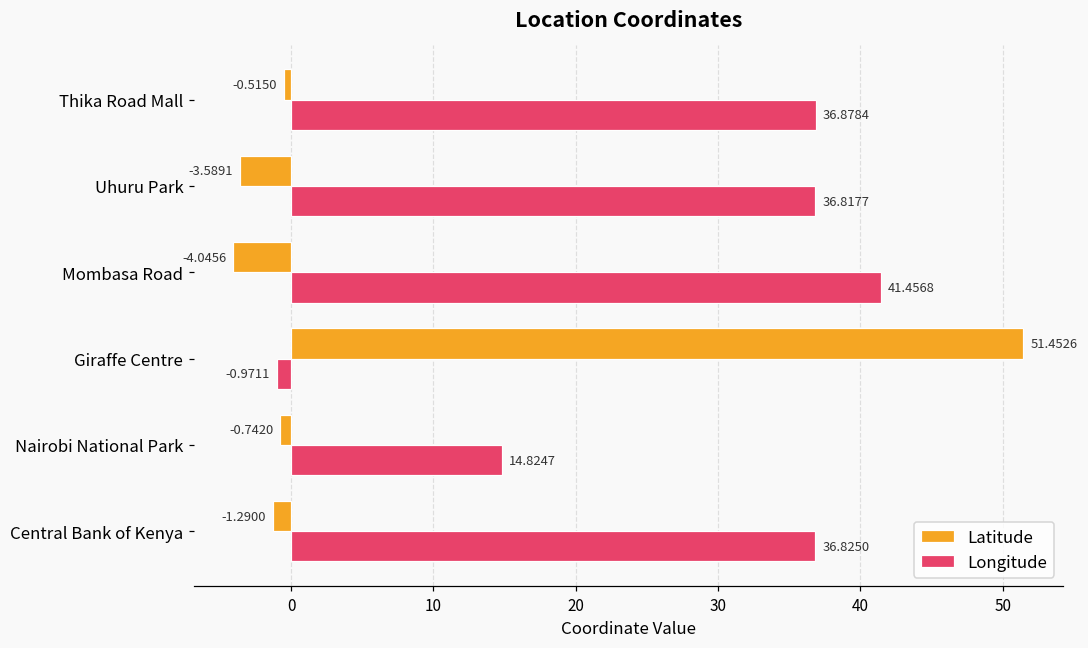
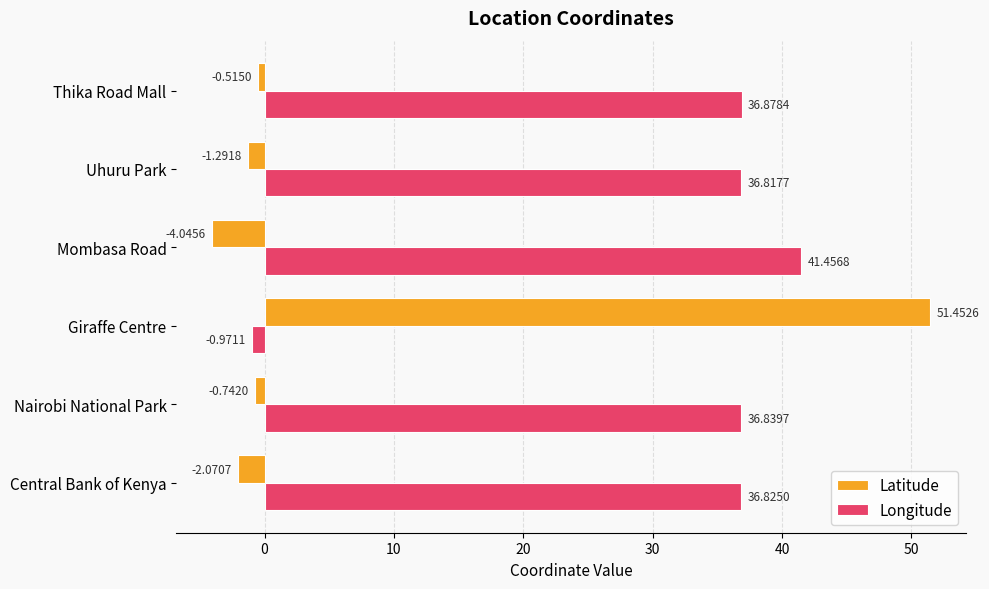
  {
    "Latitude": {
      "Thika Road Mall": -0.5150,
-     "Uhuru Park": -3.5891,
+     "Uhuru Park": -1.2918,
      "Mombasa Road": -4.0456,
      "Giraffe Centre": 51.4526,
      "Nairobi National Park": -0.7420,
-     "Central Bank of Kenya": -1.2900
+     "Central Bank of Kenya": -2.0707
    },
    "Longitude": {
      "Thika Road Mall": 36.8784,
      "Uhuru Park": 36.8177,
      "Mombasa Road": 41.4568,
      "Giraffe Centre": -0.9711,
-     "Nairobi National Park": 14.8247,
+     "Nairobi National Park": 36.8397,
      "Central Bank of Kenya": 36.8250
    }
  }
